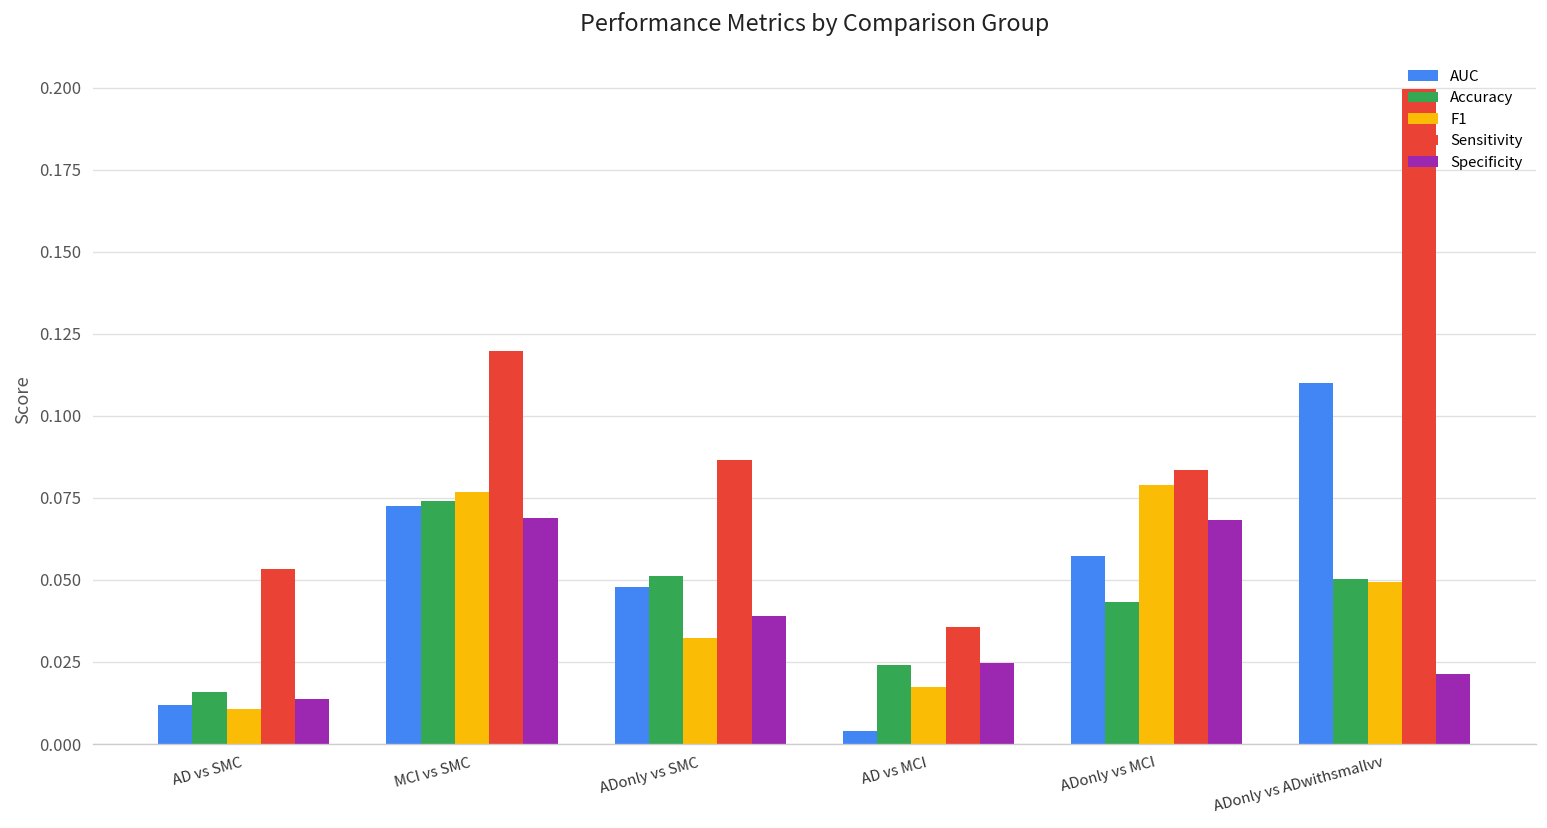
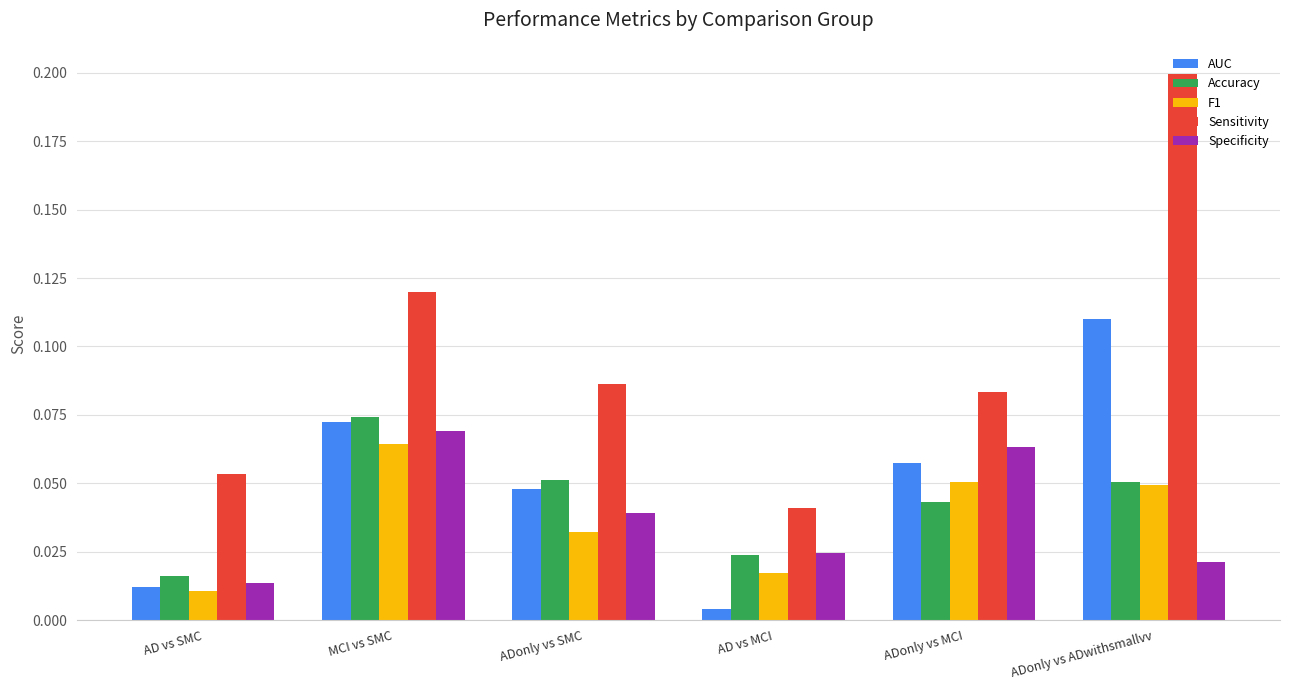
  {
    "AUC": {
      "AD vs SMC": 0.012,
      "MCI vs SMC": 0.073,
      "ADonly vs SMC": 0.048,
      "AD vs MCI": 0.004,
      "ADonly vs MCI": 0.057,
      "ADonly vs ADwithsmallvv": 0.110
    },
    "Accuracy": {
      "AD vs SMC": 0.016,
      "MCI vs SMC": 0.074,
      "ADonly vs SMC": 0.051,
      "AD vs MCI": 0.024,
      "ADonly vs MCI": 0.043,
      "ADonly vs ADwithsmallvv": 0.050
    },
    "F1": {
      "AD vs SMC": 0.011,
-     "MCI vs SMC": 0.077,
+     "MCI vs SMC": 0.064,
      "ADonly vs SMC": 0.032,
      "AD vs MCI": 0.017,
-     "ADonly vs MCI": 0.079,
+     "ADonly vs MCI": 0.051,
      "ADonly vs ADwithsmallvv": 0.049
    },
    "Sensitivity": {
      "AD vs SMC": 0.053,
      "MCI vs SMC": 0.120,
      "ADonly vs SMC": 0.086,
-     "AD vs MCI": 0.036,
+     "AD vs MCI": 0.041,
      "ADonly vs MCI": 0.083,
      "ADonly vs ADwithsmallvv": 0.200
    },
    "Specificity": {
      "AD vs SMC": 0.014,
      "MCI vs SMC": 0.069,
      "ADonly vs SMC": 0.039,
      "AD vs MCI": 0.025,
-     "ADonly vs MCI": 0.068,
+     "ADonly vs MCI": 0.063,
      "ADonly vs ADwithsmallvv": 0.021
    }
  }
